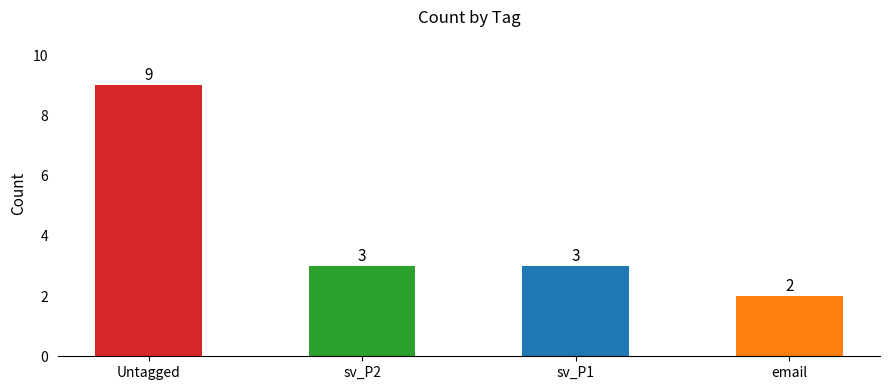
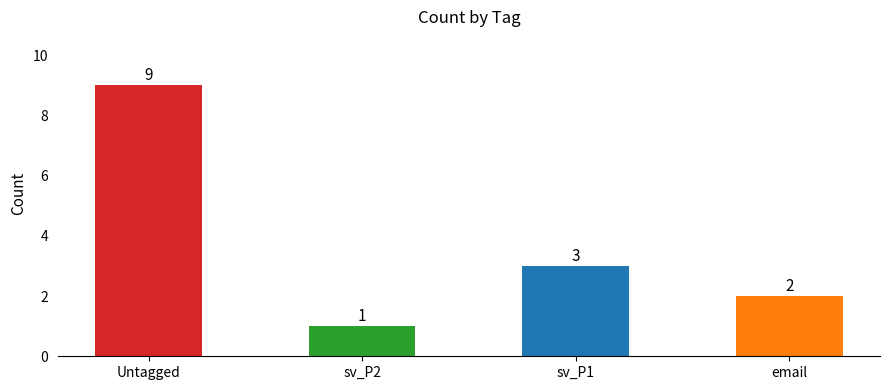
  {
    "Untagged": 9,
-   "sv_P2": 3,
+   "sv_P2": 1,
    "sv_P1": 3,
    "email": 2
  }
